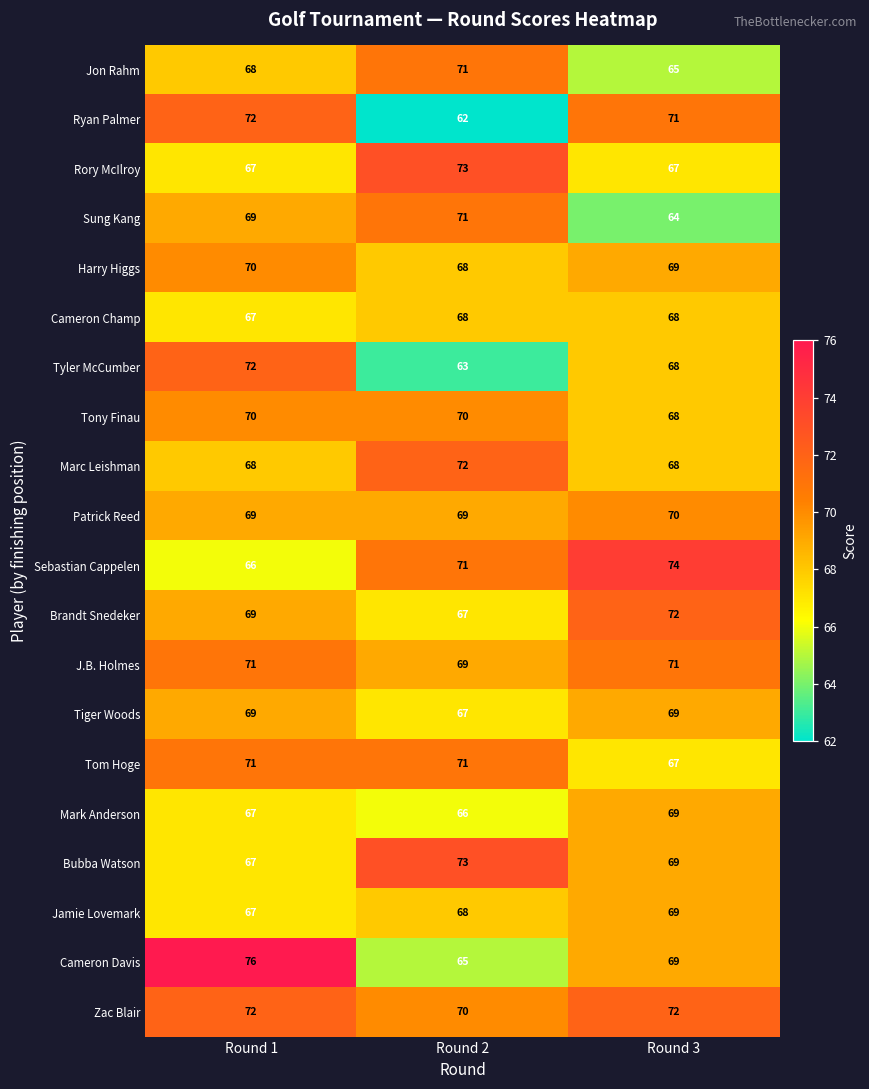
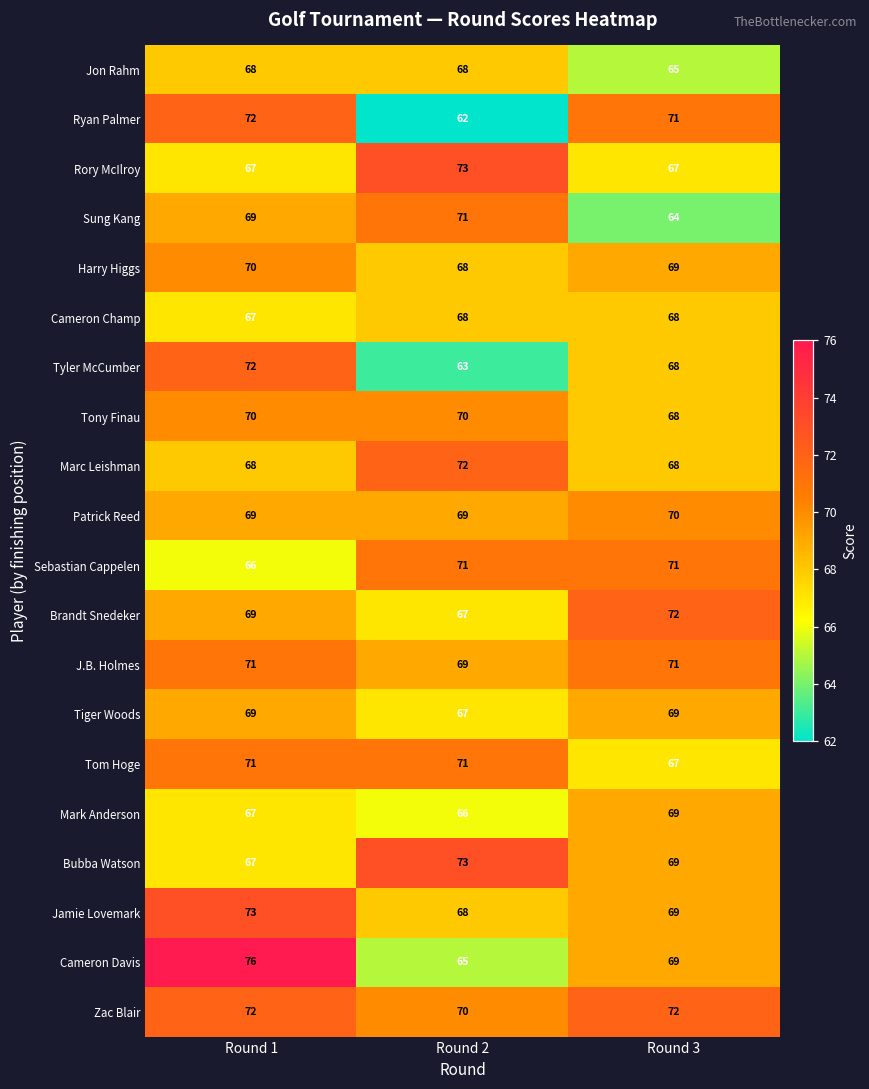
  {
    "Jon Rahm": {
      "Round 1": 68,
-     "Round 2": 71,
+     "Round 2": 68,
      "Round 3": 65
    },
    "Ryan Palmer": {
      "Round 1": 72,
      "Round 2": 62,
      "Round 3": 71
    },
    "Rory McIlroy": {
      "Round 1": 67,
      "Round 2": 73,
      "Round 3": 67
    },
    "Sung Kang": {
      "Round 1": 69,
      "Round 2": 71,
      "Round 3": 64
    },
    "Harry Higgs": {
      "Round 1": 70,
      "Round 2": 68,
      "Round 3": 69
    },
    "Cameron Champ": {
      "Round 1": 67,
      "Round 2": 68,
      "Round 3": 68
    },
    "Tyler McCumber": {
      "Round 1": 72,
      "Round 2": 63,
      "Round 3": 68
    },
    "Tony Finau": {
      "Round 1": 70,
      "Round 2": 70,
      "Round 3": 68
    },
    "Marc Leishman": {
      "Round 1": 68,
      "Round 2": 72,
      "Round 3": 68
    },
    "Patrick Reed": {
      "Round 1": 69,
      "Round 2": 69,
      "Round 3": 70
    },
    "Sebastian Cappelen": {
      "Round 1": 66,
      "Round 2": 71,
-     "Round 3": 74
+     "Round 3": 71
    },
    "Brandt Snedeker": {
      "Round 1": 69,
      "Round 2": 67,
      "Round 3": 72
    },
    "J.B. Holmes": {
      "Round 1": 71,
      "Round 2": 69,
      "Round 3": 71
    },
    "Tiger Woods": {
      "Round 1": 69,
      "Round 2": 67,
      "Round 3": 69
    },
    "Tom Hoge": {
      "Round 1": 71,
      "Round 2": 71,
      "Round 3": 67
    },
    "Mark Anderson": {
      "Round 1": 67,
      "Round 2": 66,
      "Round 3": 69
    },
    "Bubba Watson": {
      "Round 1": 67,
      "Round 2": 73,
      "Round 3": 69
    },
    "Jamie Lovemark": {
-     "Round 1": 67,
+     "Round 1": 73,
      "Round 2": 68,
      "Round 3": 69
    },
    "Cameron Davis": {
      "Round 1": 76,
      "Round 2": 65,
      "Round 3": 69
    },
    "Zac Blair": {
      "Round 1": 72,
      "Round 2": 70,
      "Round 3": 72
    }
  }
